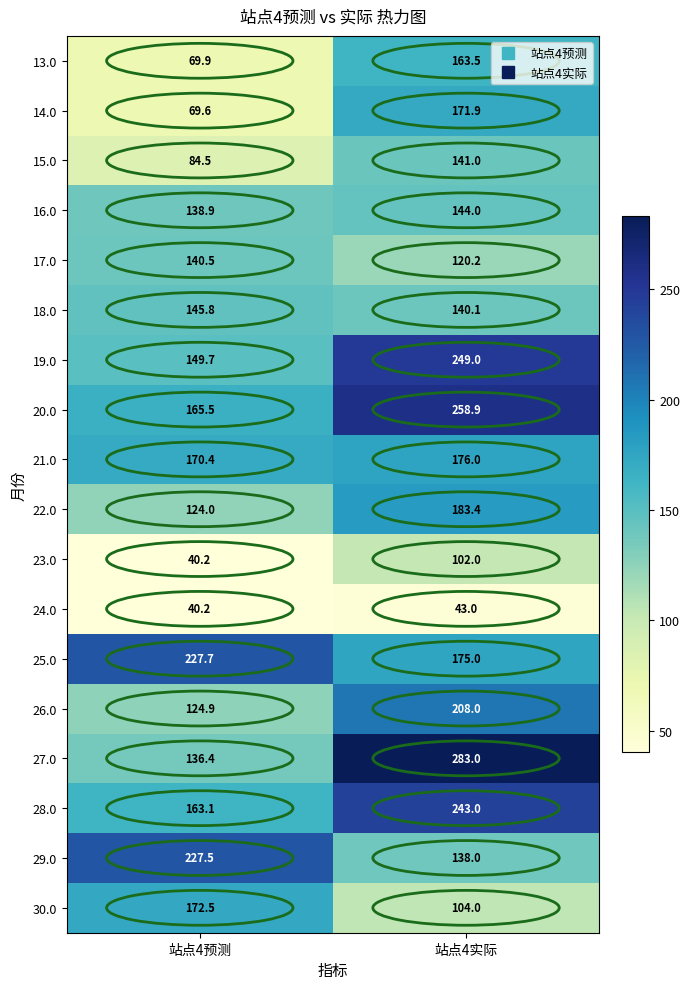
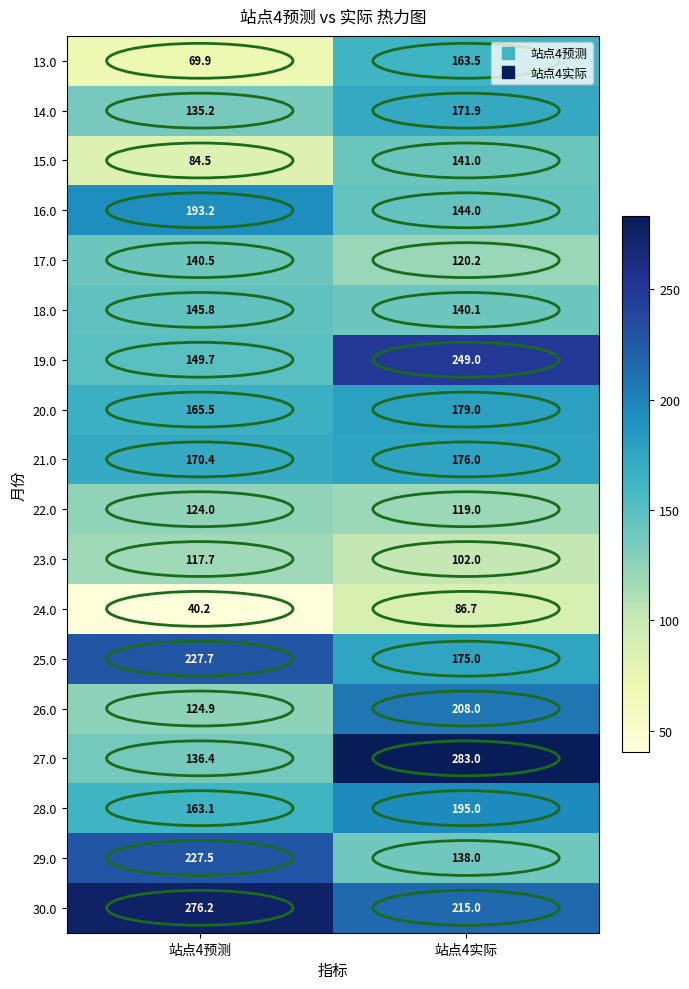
  {
    "13.0": {
      "站点4预测": 69.9,
      "站点4实际": 163.5
    },
    "14.0": {
-     "站点4预测": 69.6,
+     "站点4预测": 135.2,
      "站点4实际": 171.9
    },
    "15.0": {
      "站点4预测": 84.5,
      "站点4实际": 141.0
    },
    "16.0": {
-     "站点4预测": 138.9,
+     "站点4预测": 193.2,
      "站点4实际": 144.0
    },
    "17.0": {
      "站点4预测": 140.5,
      "站点4实际": 120.2
    },
    "18.0": {
      "站点4预测": 145.8,
      "站点4实际": 140.1
    },
    "19.0": {
      "站点4预测": 149.7,
      "站点4实际": 249.0
    },
    "20.0": {
      "站点4预测": 165.5,
-     "站点4实际": 258.9
+     "站点4实际": 179.0
    },
    "21.0": {
      "站点4预测": 170.4,
      "站点4实际": 176.0
    },
    "22.0": {
      "站点4预测": 124.0,
-     "站点4实际": 183.4
+     "站点4实际": 119.0
    },
    "23.0": {
-     "站点4预测": 40.2,
+     "站点4预测": 117.7,
      "站点4实际": 102.0
    },
    "24.0": {
      "站点4预测": 40.2,
-     "站点4实际": 43.0
+     "站点4实际": 86.7
    },
    "25.0": {
      "站点4预测": 227.7,
      "站点4实际": 175.0
    },
    "26.0": {
      "站点4预测": 124.9,
      "站点4实际": 208.0
    },
    "27.0": {
      "站点4预测": 136.4,
      "站点4实际": 283.0
    },
    "28.0": {
      "站点4预测": 163.1,
-     "站点4实际": 243.0
+     "站点4实际": 195.0
    },
    "29.0": {
      "站点4预测": 227.5,
      "站点4实际": 138.0
    },
    "30.0": {
-     "站点4预测": 172.5,
-     "站点4实际": 104.0
+     "站点4预测": 276.2,
+     "站点4实际": 215.0
    }
  }
